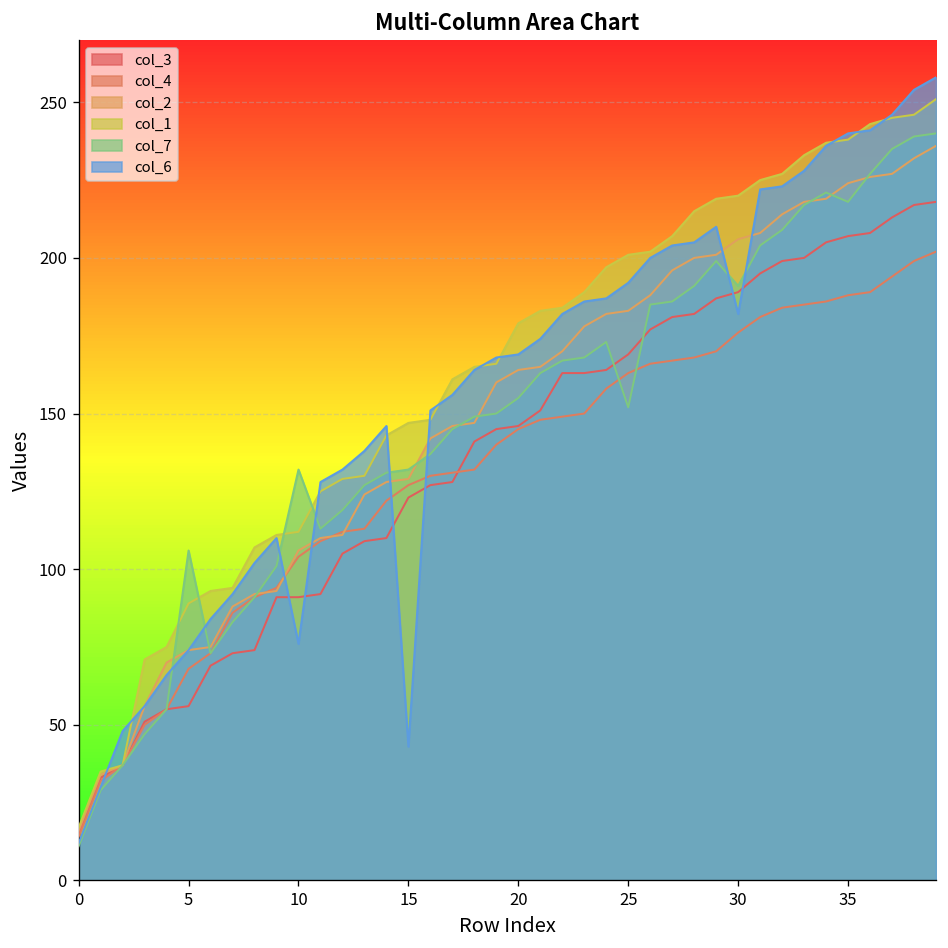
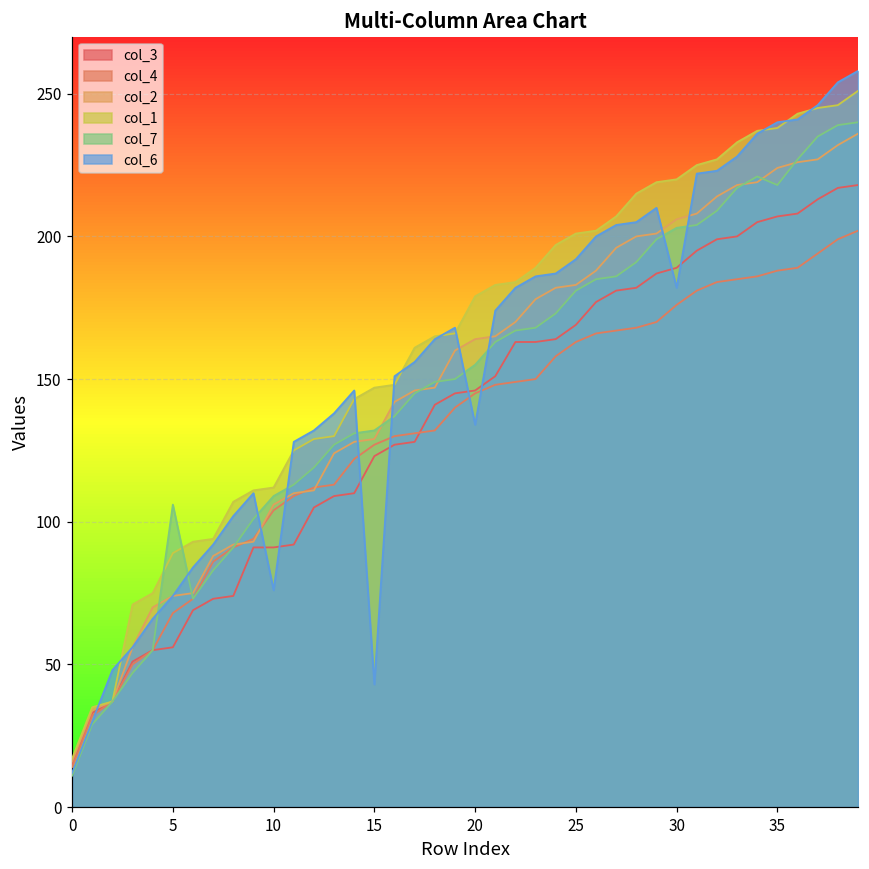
  {
    "col_7": {
      "0": 11,
      "5": 106,
-     "10": 132,
+     "10": 109,
      "15": 132,
      "20": 155,
-     "25": 152,
-     "30": 191,
+     "25": 181,
+     "30": 203,
      "35": 218
    },
    "col_6": {
      "0": 12,
      "10": 76,
      "15": 43,
-     "20": 169,
+     "20": 134,
      "25": 192,
      "30": 182,
      "35": 240
    }
  }
